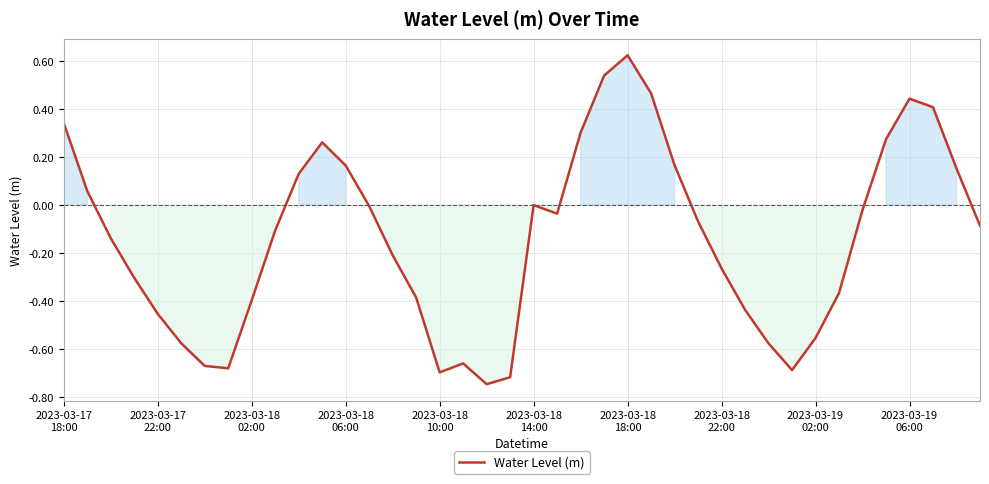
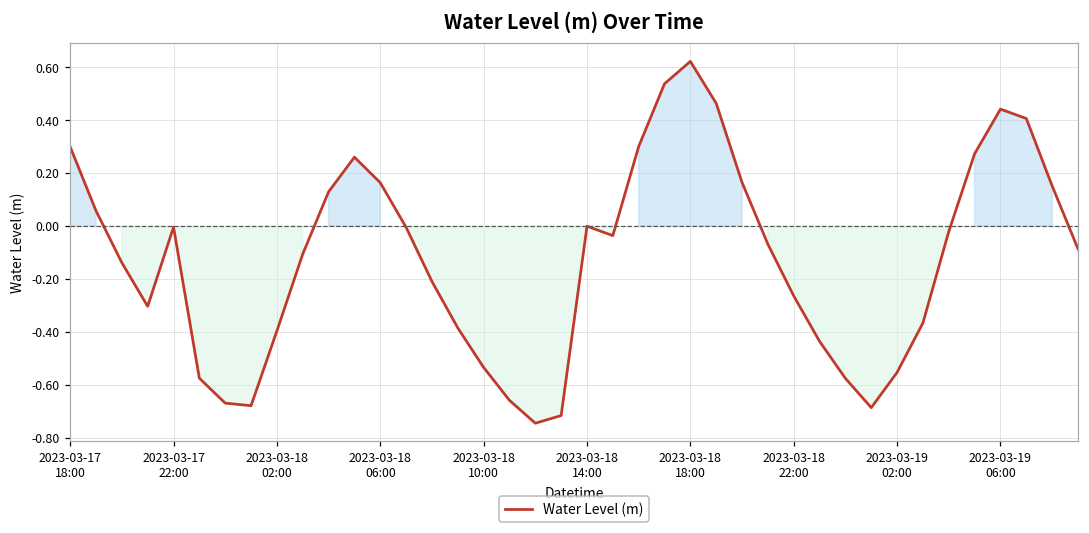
  {
-   "2023-03-17 18:00": 0.34,
-   "2023-03-17 22:00": -0.45,
+   "2023-03-17 18:00": 0.30,
+   "2023-03-17 22:00": 0.00,
    "2023-03-18 02:00": -0.40,
    "2023-03-18 06:00": 0.16,
-   "2023-03-18 10:00": -0.70,
+   "2023-03-18 10:00": -0.53,
    "2023-03-18 14:00": 0.00,
    "2023-03-18 18:00": 0.62,
    "2023-03-18 22:00": -0.26,
    "2023-03-19 02:00": -0.55,
    "2023-03-19 06:00": 0.44
  }
